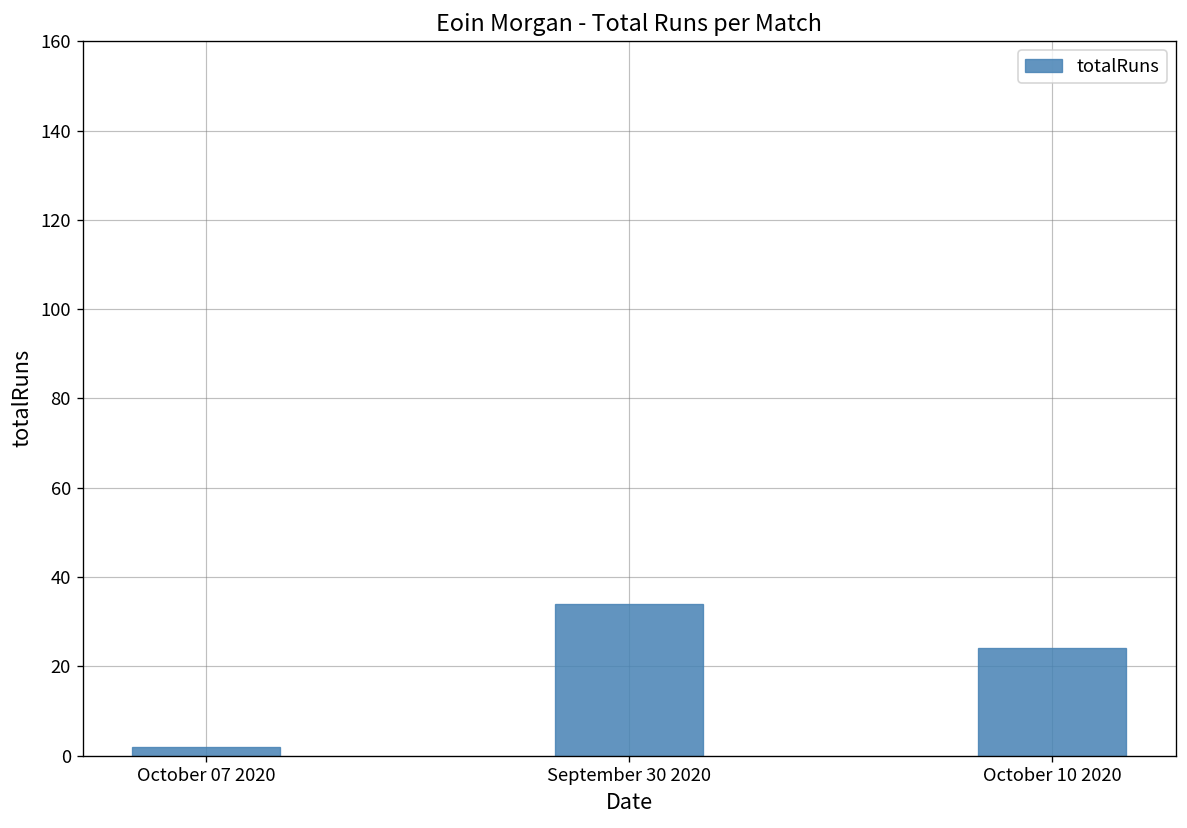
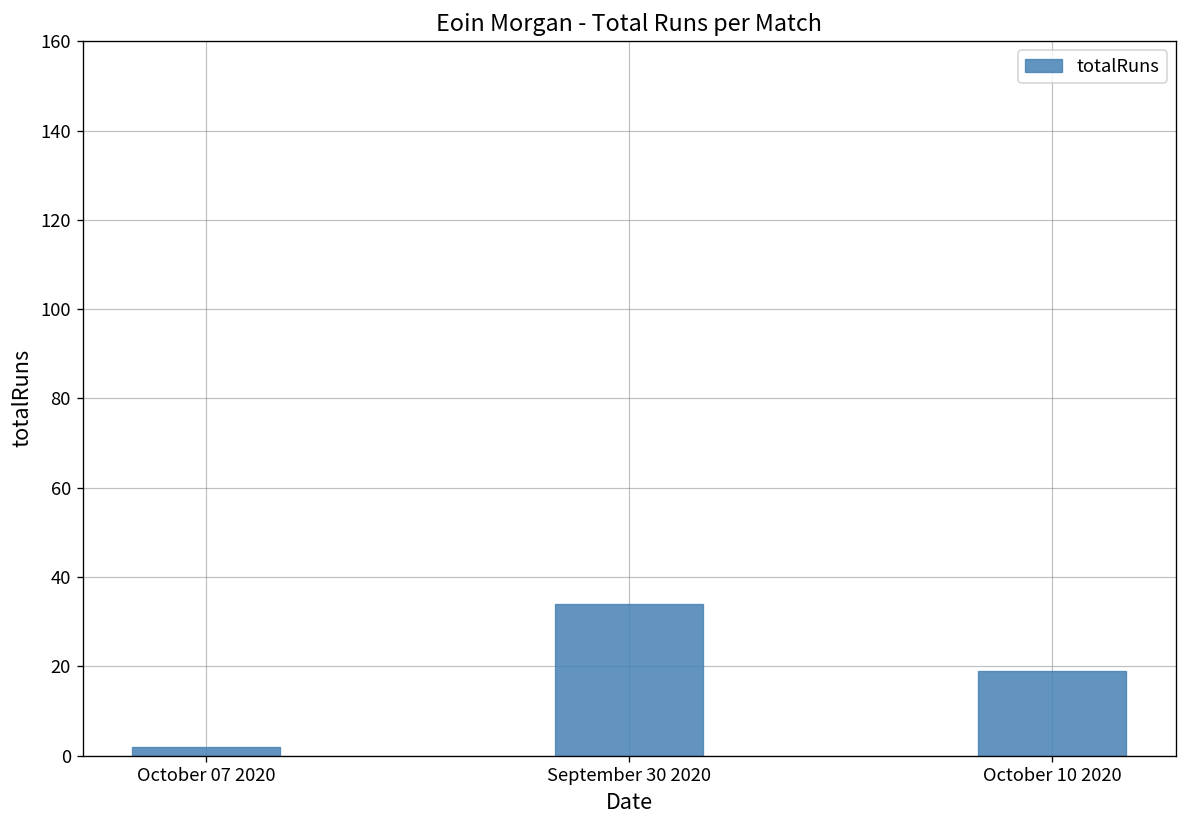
  {
    "October 07 2020": 2,
    "September 30 2020": 34,
-   "October 10 2020": 24
+   "October 10 2020": 19
  }
